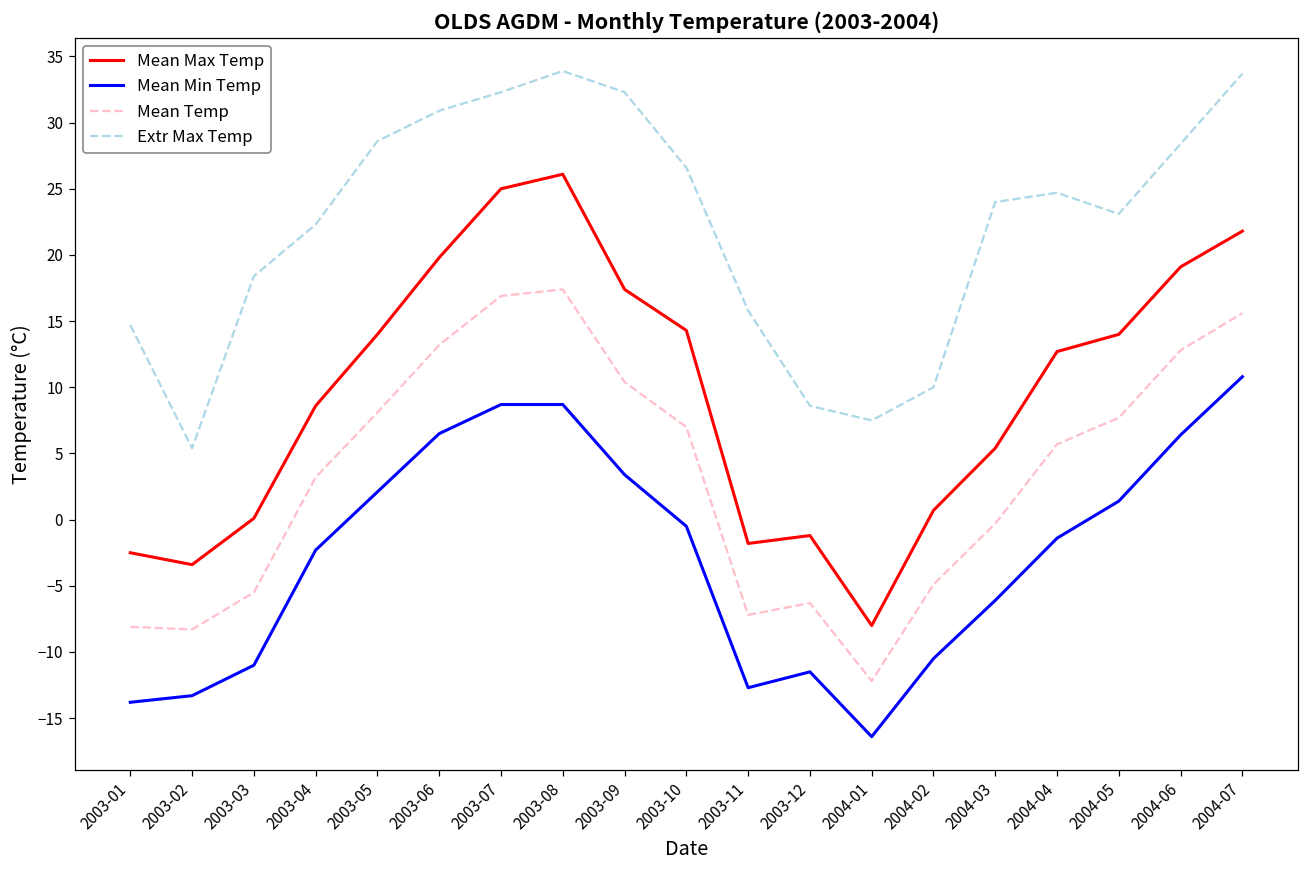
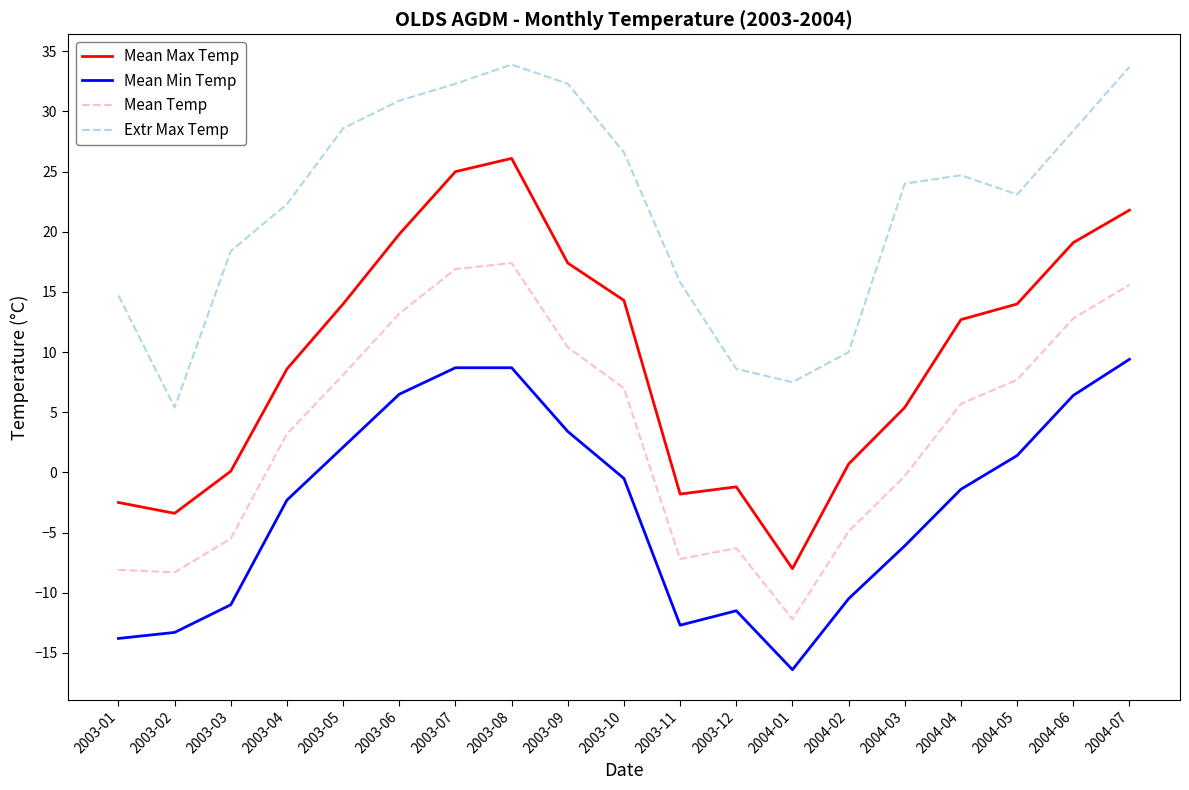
  {
    "Mean Max Temp": {
      "2003-01": -2.5,
      "2003-02": -3.4,
      "2003-03": 0.1,
      "2003-04": 8.6,
      "2003-05": 14.0,
      "2003-06": 19.8,
      "2003-07": 25.0,
      "2003-08": 26.1,
      "2003-09": 17.4,
      "2003-10": 14.3,
      "2003-11": -1.8,
      "2003-12": -1.2,
      "2004-01": -8.0,
      "2004-02": 0.7,
      "2004-03": 5.4,
      "2004-04": 12.7,
      "2004-05": 14.0,
      "2004-06": 19.1,
      "2004-07": 21.8
    },
    "Mean Min Temp": {
      "2003-01": -13.8,
      "2003-02": -13.3,
      "2003-03": -11.0,
      "2003-04": -2.3,
      "2003-05": 2.1,
      "2003-06": 6.5,
      "2003-07": 8.7,
      "2003-08": 8.7,
      "2003-09": 3.4,
      "2003-10": -0.5,
      "2003-11": -12.7,
      "2003-12": -11.5,
      "2004-01": -16.4,
      "2004-02": -10.5,
      "2004-03": -6.1,
      "2004-04": -1.4,
      "2004-05": 1.4,
      "2004-06": 6.4,
-     "2004-07": 10.8
+     "2004-07": 9.4
    },
    "Mean Temp": {
      "2003-01": -8.1,
      "2003-02": -8.3,
      "2003-03": -5.5,
      "2003-04": 3.2,
      "2003-05": 8.1,
      "2003-06": 13.2,
      "2003-07": 16.9,
      "2003-08": 17.4,
      "2003-09": 10.4,
      "2003-10": 7.0,
      "2003-11": -7.2,
      "2003-12": -6.3,
      "2004-01": -12.2,
      "2004-02": -4.9,
      "2004-03": -0.3,
      "2004-04": 5.7,
      "2004-05": 7.7,
      "2004-06": 12.8,
      "2004-07": 15.6
    },
    "Extr Max Temp": {
      "2003-01": 14.7,
      "2003-02": 5.4,
      "2003-03": 18.4,
      "2003-04": 22.3,
      "2003-05": 28.6,
      "2003-06": 30.9,
      "2003-07": 32.3,
      "2003-08": 33.9,
      "2003-09": 32.3,
      "2003-10": 26.6,
      "2003-11": 15.8,
      "2003-12": 8.6,
      "2004-01": 7.5,
      "2004-02": 10.0,
      "2004-03": 24.0,
      "2004-04": 24.7,
      "2004-05": 23.1,
      "2004-06": 28.4,
      "2004-07": 33.7
    }
  }
